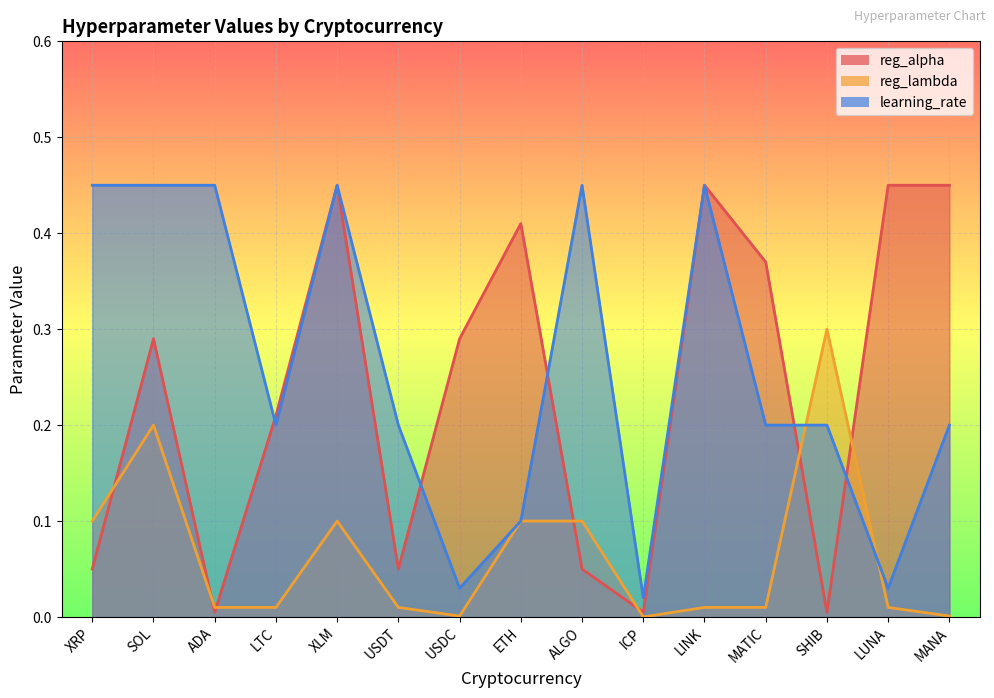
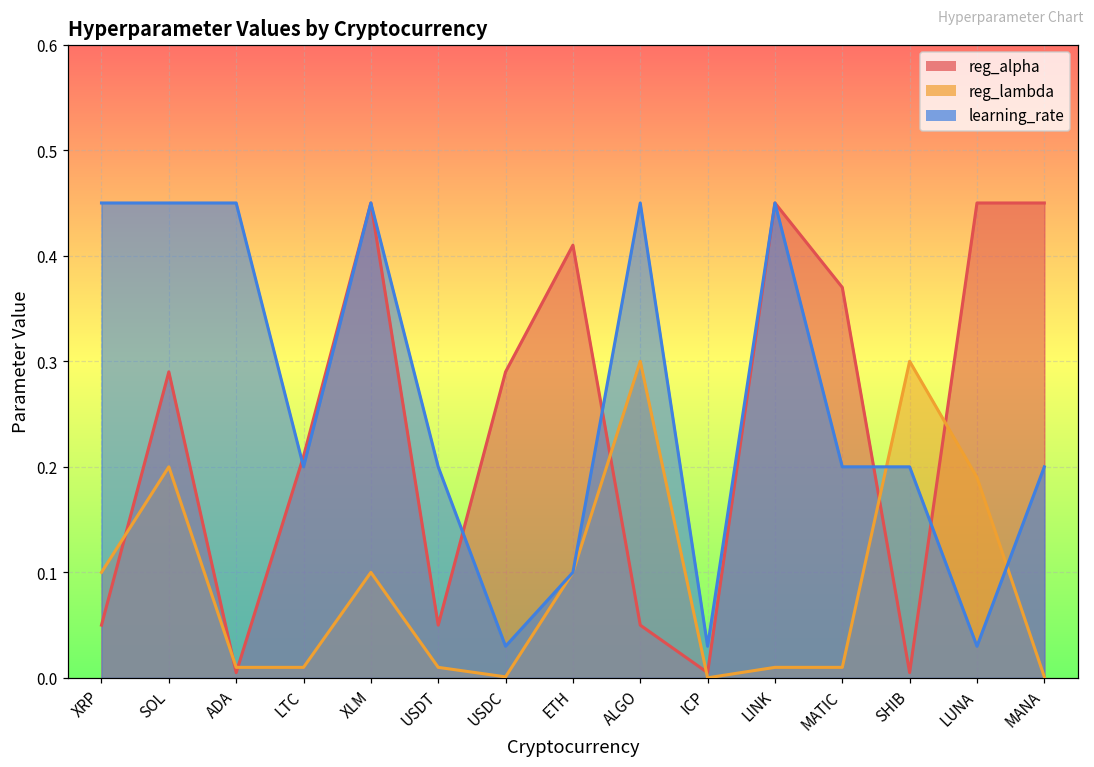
  {
    "reg_alpha": {
      "XRP": 0.05,
      "SOL": 0.29,
      "ADA": 0.01,
      "LTC": 0.21,
      "USDT": 0.05,
      "USDC": 0.29,
      "ETH": 0.41,
      "ALGO": 0.05,
      "ICP": 0.01,
      "MATIC": 0.37,
      "SHIB": 0.01,
      "LUNA": 0.45,
      "MANA": 0.45
    },
    "reg_lambda": {
      "XRP": 0.10,
      "SOL": 0.20,
      "ADA": 0.01,
      "LTC": 0.01,
      "XLM": 0.10,
      "USDT": 0.01,
      "USDC": 0.00,
-     "ALGO": 0.1,
+     "ALGO": 0.3,
      "ICP": 0.00,
      "LINK": 0.01,
      "MATIC": 0.01,
      "SHIB": 0.30,
-     "LUNA": 0.01,
+     "LUNA": 0.19,
      "MANA": 0.00
    },
    "learning_rate": {
      "XRP": 0.45,
      "SOL": 0.45,
      "ADA": 0.45,
      "LTC": 0.20,
      "USDT": 0.20,
      "USDC": 0.03,
      "ALGO": 0.45,
-     "ICP": 0.02,
+     "ICP": 0.03,
      "MATIC": 0.20,
      "SHIB": 0.20,
      "LUNA": 0.03,
      "MANA": 0.20
    }
  }
